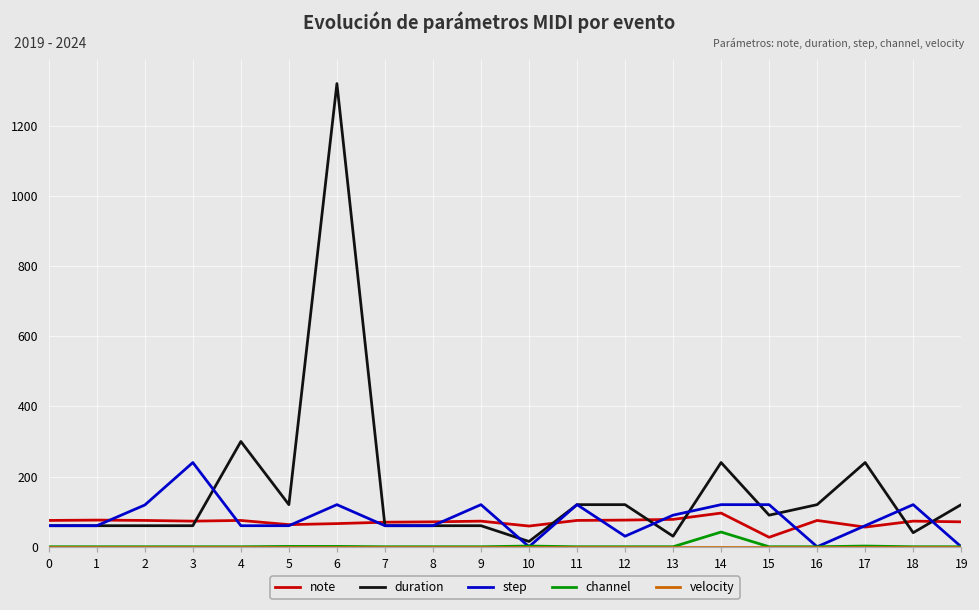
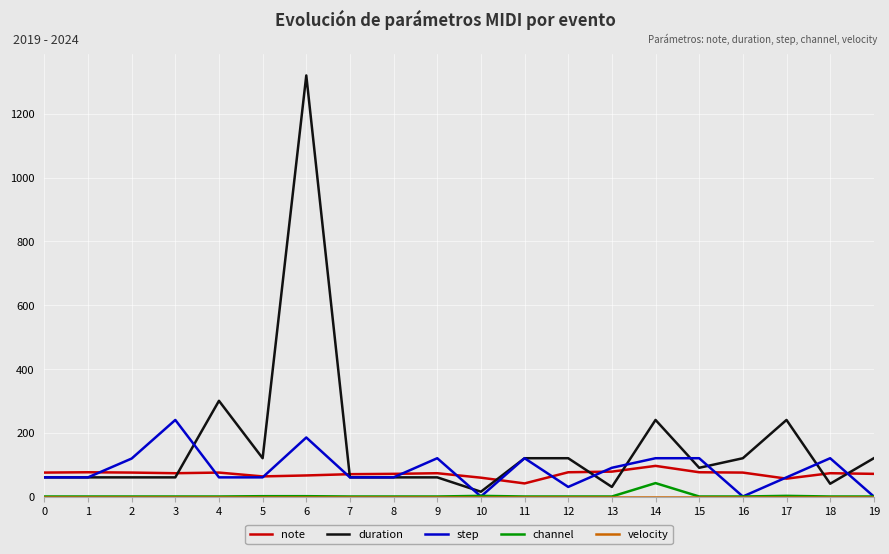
  {
    "note": {
      "0": 80,
      "1": 80,
      "2": 80,
      "3": 70,
      "4": 80,
      "6": 70,
      "7": 70,
      "8": 70,
      "9": 70,
      "10": 60,
-     "11": 80,
+     "11": 40,
      "12": 80,
      "13": 80,
      "14": 100,
-     "15": 30,
+     "15": 80,
      "16": 80,
      "18": 70,
      "19": 70
    },
    "duration": {
      "2": 60,
      "3": 60,
      "4": 300,
      "5": 120,
      "6": 1320,
      "9": 60,
      "10": 20,
      "12": 120,
      "13": 30,
      "14": 240,
      "15": 90,
      "16": 120,
      "17": 240,
      "18": 40,
      "19": 120
    },
    "step": {
      "2": 120,
      "3": 240,
      "4": 60,
-     "6": 120,
+     "6": 190,
      "9": 120,
      "12": 30,
      "13": 90,
      "14": 120,
      "15": 120,
      "18": 120
    },
    "channel": {
      "14": 40
    },
    "velocity": {
      "14": 0
    }
  }
